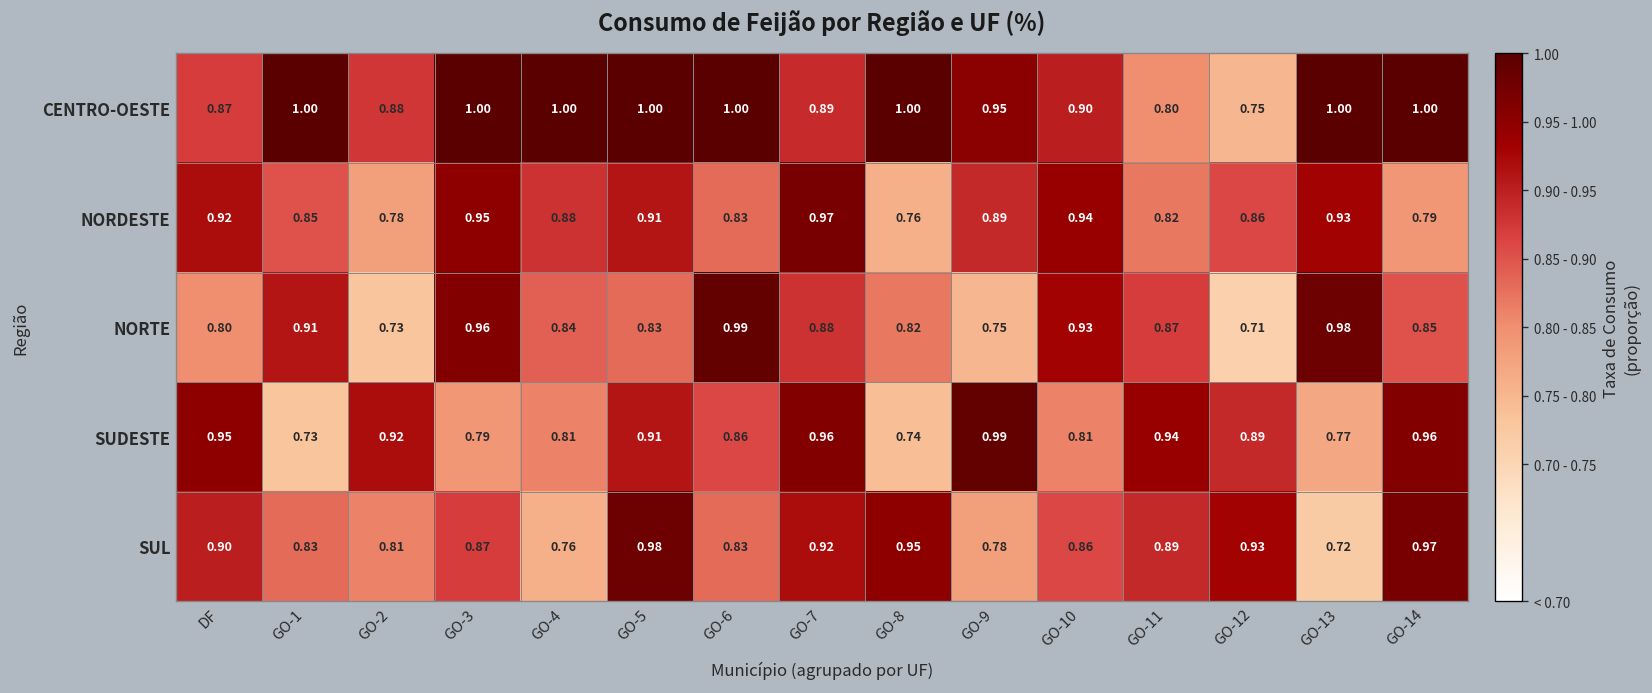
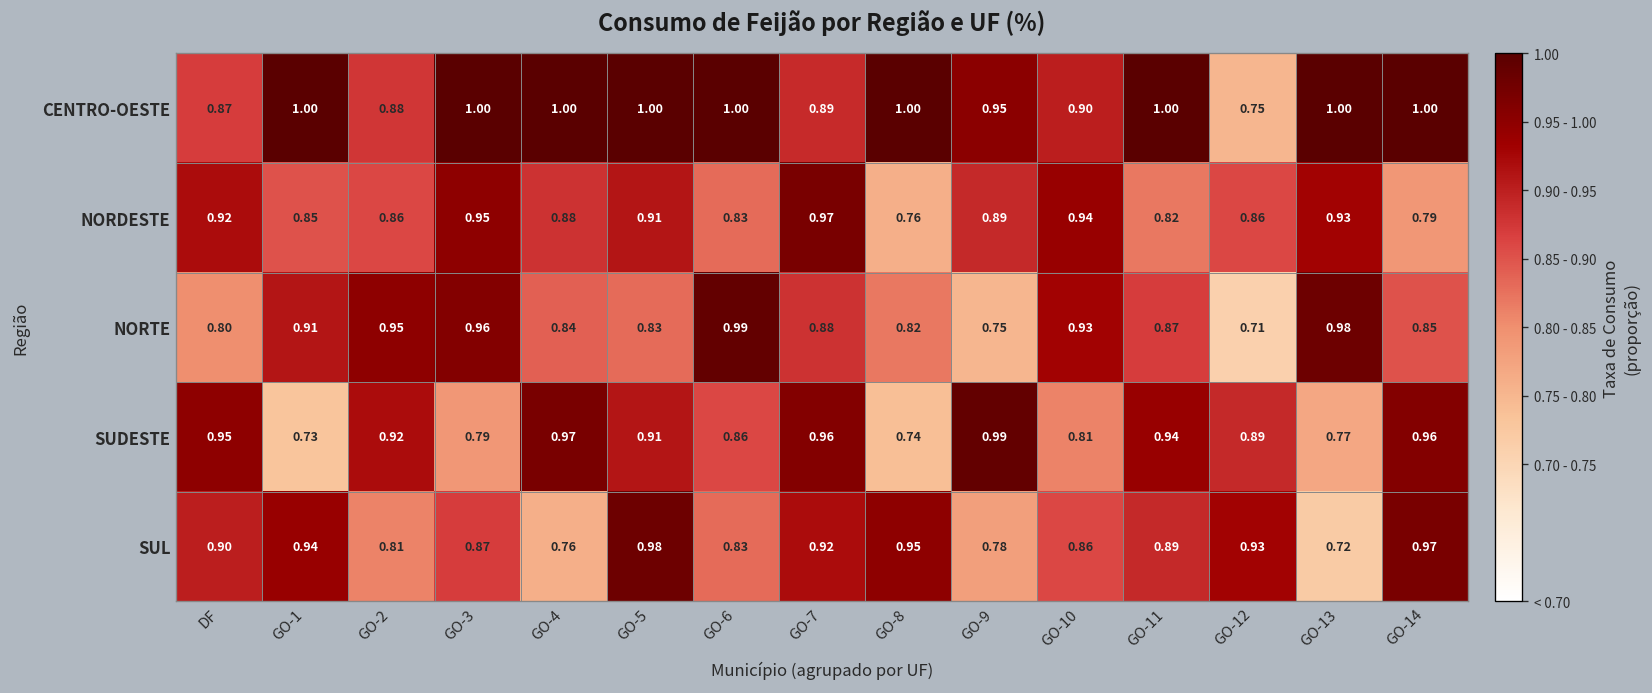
  {
    "CENTRO-OESTE": {
      "DF": 0.87,
      "GO-1": 1.00,
      "GO-2": 0.88,
      "GO-3": 1.00,
      "GO-4": 1.00,
      "GO-5": 1.00,
      "GO-6": 1.00,
      "GO-7": 0.89,
      "GO-8": 1.00,
      "GO-9": 0.95,
      "GO-10": 0.90,
-     "GO-11": 0.80,
+     "GO-11": 1.00,
      "GO-12": 0.75,
      "GO-13": 1.00,
      "GO-14": 1.00
    },
    "NORDESTE": {
      "DF": 0.92,
      "GO-1": 0.85,
-     "GO-2": 0.78,
+     "GO-2": 0.86,
      "GO-3": 0.95,
      "GO-4": 0.88,
      "GO-5": 0.91,
      "GO-6": 0.83,
      "GO-7": 0.97,
      "GO-8": 0.76,
      "GO-9": 0.89,
      "GO-10": 0.94,
      "GO-11": 0.82,
      "GO-12": 0.86,
      "GO-13": 0.93,
      "GO-14": 0.79
    },
    "NORTE": {
      "DF": 0.80,
      "GO-1": 0.91,
-     "GO-2": 0.73,
+     "GO-2": 0.95,
      "GO-3": 0.96,
      "GO-4": 0.84,
      "GO-5": 0.83,
      "GO-6": 0.99,
      "GO-7": 0.88,
      "GO-8": 0.82,
      "GO-9": 0.75,
      "GO-10": 0.93,
      "GO-11": 0.87,
      "GO-12": 0.71,
      "GO-13": 0.98,
      "GO-14": 0.85
    },
    "SUDESTE": {
      "DF": 0.95,
      "GO-1": 0.73,
      "GO-2": 0.92,
      "GO-3": 0.79,
-     "GO-4": 0.81,
+     "GO-4": 0.97,
      "GO-5": 0.91,
      "GO-6": 0.86,
      "GO-7": 0.96,
      "GO-8": 0.74,
      "GO-9": 0.99,
      "GO-10": 0.81,
      "GO-11": 0.94,
      "GO-12": 0.89,
      "GO-13": 0.77,
      "GO-14": 0.96
    },
    "SUL": {
      "DF": 0.90,
-     "GO-1": 0.83,
+     "GO-1": 0.94,
      "GO-2": 0.81,
      "GO-3": 0.87,
      "GO-4": 0.76,
      "GO-5": 0.98,
      "GO-6": 0.83,
      "GO-7": 0.92,
      "GO-8": 0.95,
      "GO-9": 0.78,
      "GO-10": 0.86,
      "GO-11": 0.89,
      "GO-12": 0.93,
      "GO-13": 0.72,
      "GO-14": 0.97
    }
  }
